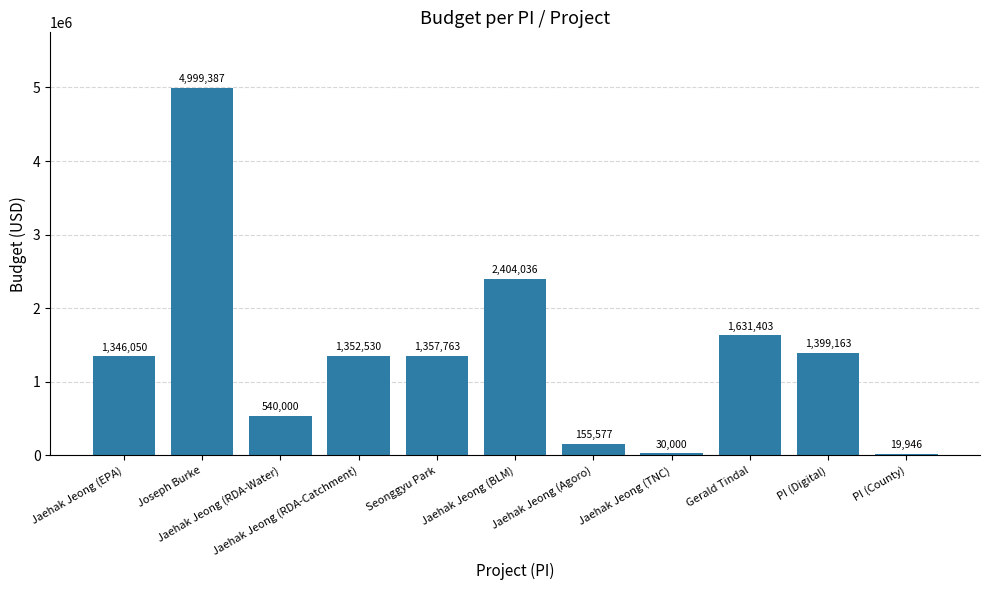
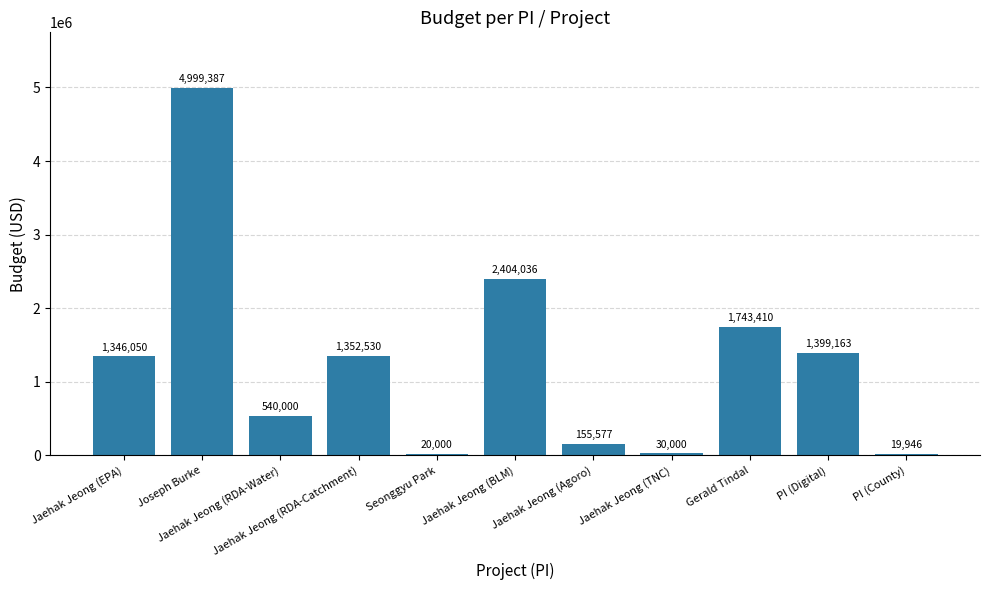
  {
    "Jaehak Jeong (EPA)": "1,346,050",
    "Joseph Burke": "4,999,387",
    "Jaehak Jeong (RDA-Water)": "540,000",
    "Jaehak Jeong (RDA-Catchment)": "1,352,530",
-   "Seonggyu Park": "1,357,763",
+   "Seonggyu Park": "20,000",
    "Jaehak Jeong (BLM)": "2,404,036",
    "Jaehak Jeong (Agoro)": "155,577",
    "Jaehak Jeong (TNC)": "30,000",
-   "Gerald Tindal": "1,631,403",
+   "Gerald Tindal": "1,743,410",
    "PI (Digital)": "1,399,163",
    "PI (County)": "19,946"
  }
